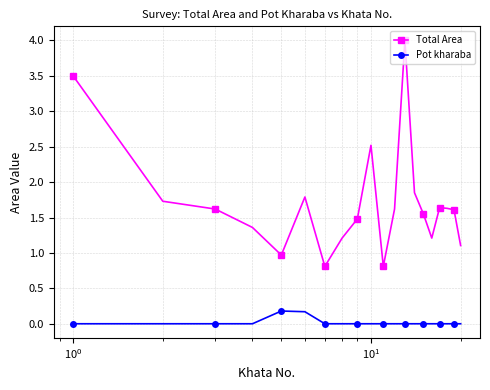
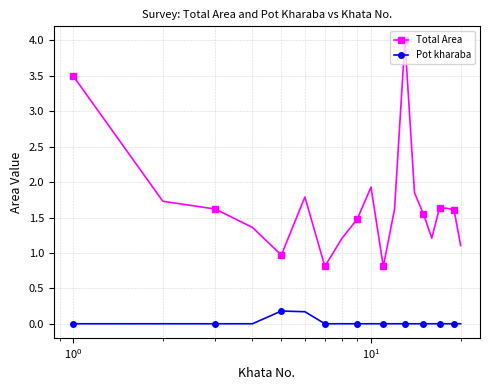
  {
    "Total Area": {
      "10^0": 3.5,
-     "10^1": 2.5
+     "10^1": 1.9
    },
    "Pot kharaba": {
      "10^0": 0.0,
      "10^1": 0.0
    }
  }
